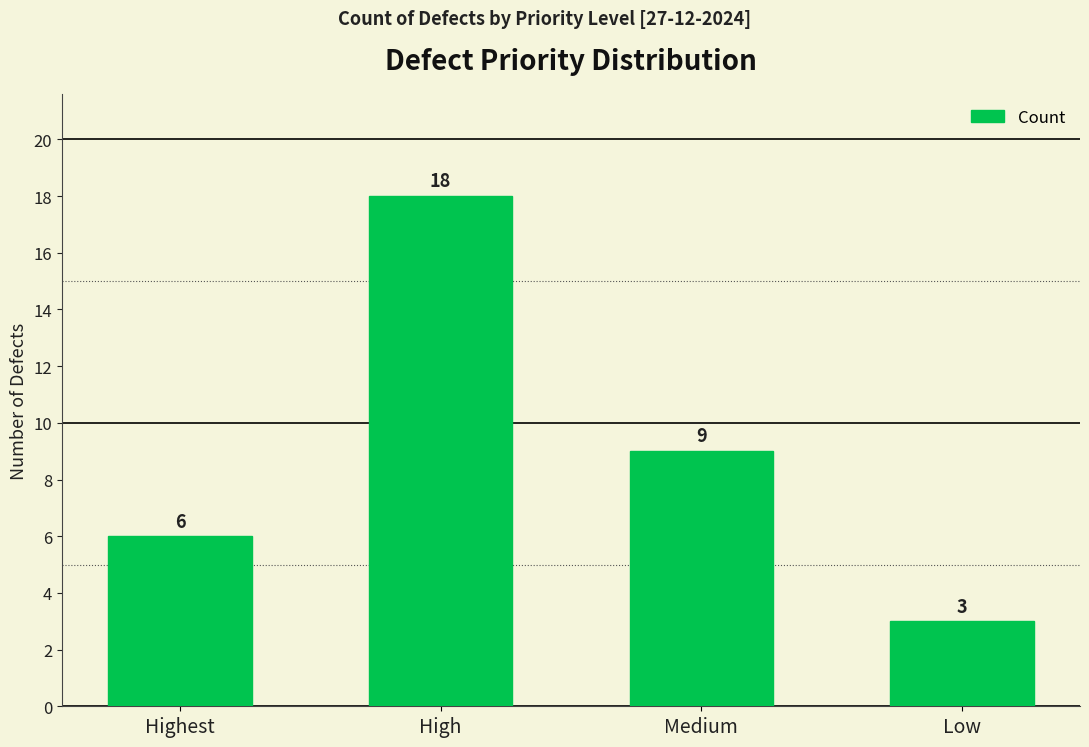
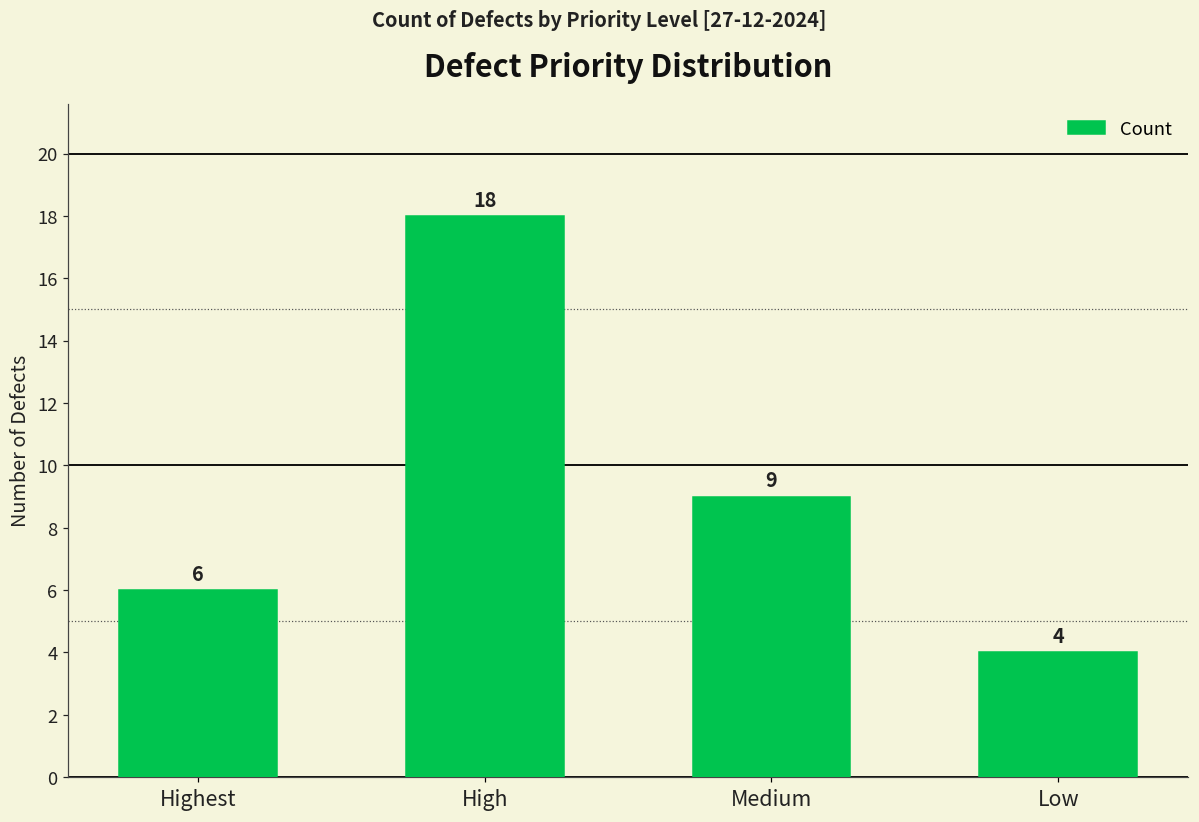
  {
    "Highest": 6,
    "High": 18,
    "Medium": 9,
-   "Low": 3
+   "Low": 4
  }
